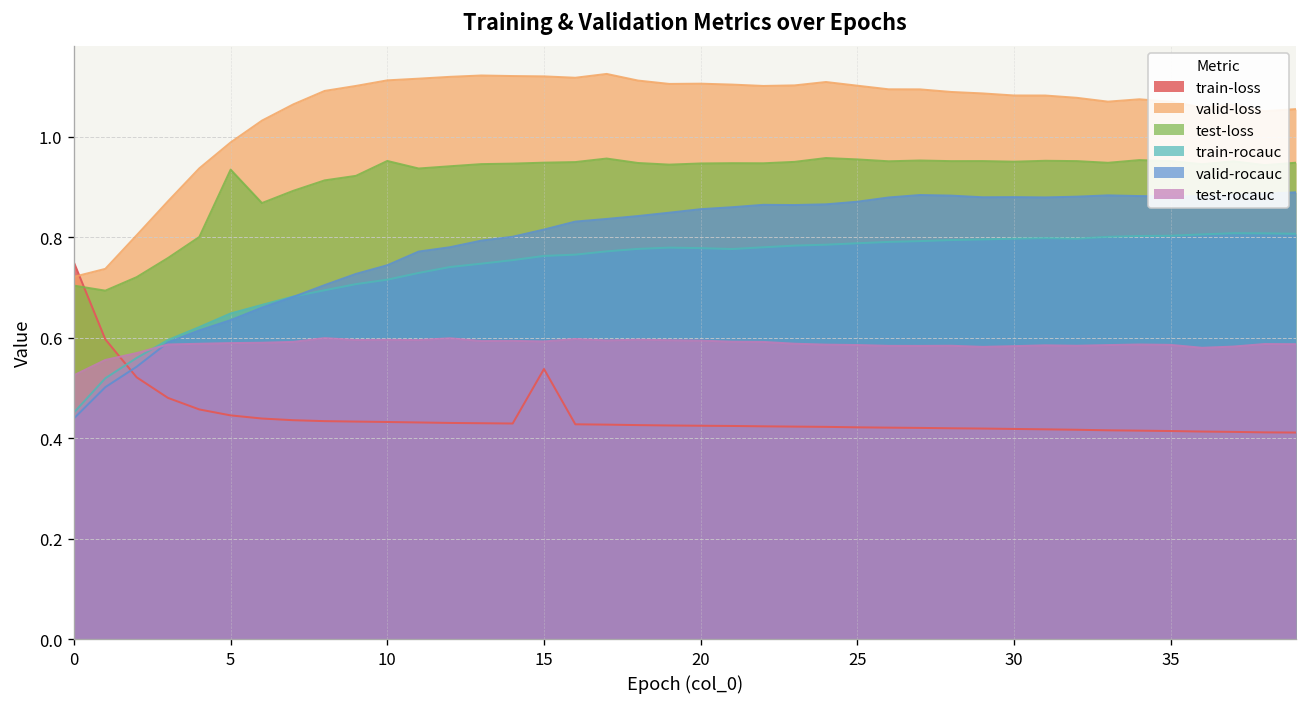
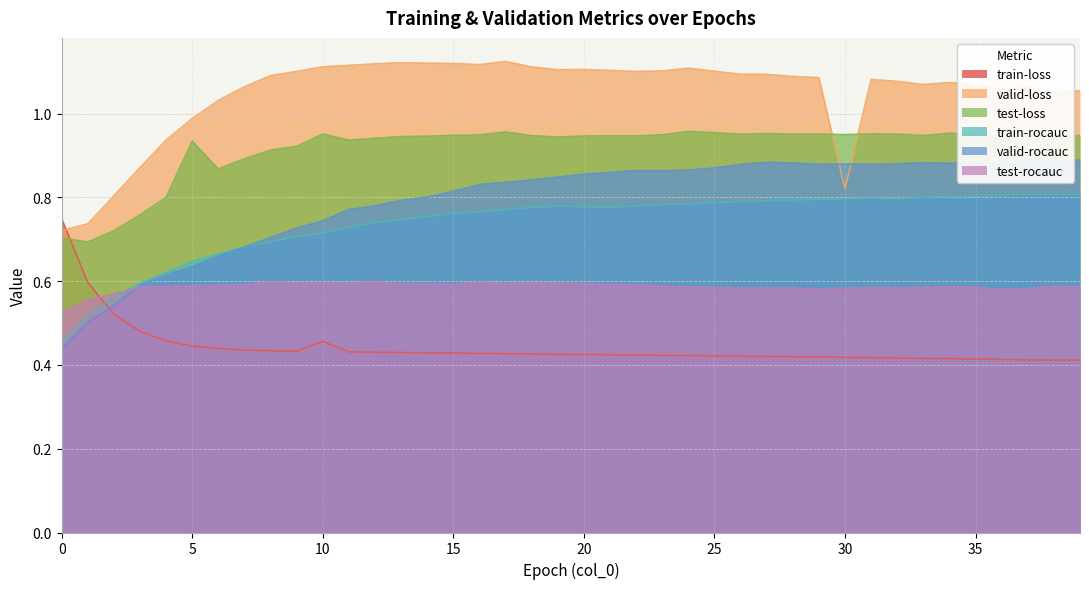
  {
    "train-loss": {
      "0": 0.75,
      "5": 0.45,
-     "10": 0.43,
-     "15": 0.54,
+     "10": 0.46,
+     "15": 0.43,
      "20": 0.42,
      "25": 0.42,
      "30": 0.42,
      "35": 0.41
    },
    "valid-loss": {
      "0": 0.72,
      "5": 0.99,
      "10": 1.11,
      "15": 1.12,
      "20": 1.11,
      "25": 1.10,
-     "30": 1.08
+     "30": 0.82
    },
    "test-loss": {
      "0": 0.70,
      "5": 0.93,
      "10": 0.95,
      "15": 0.95,
      "20": 0.95,
      "25": 0.95,
      "30": 0.95
    },
    "test-rocauc": {
      "0": 0.53,
      "5": 0.59,
      "10": 0.60,
      "15": 0.59,
      "20": 0.59,
      "25": 0.59,
      "30": 0.58,
      "35": 0.59
    }
  }
